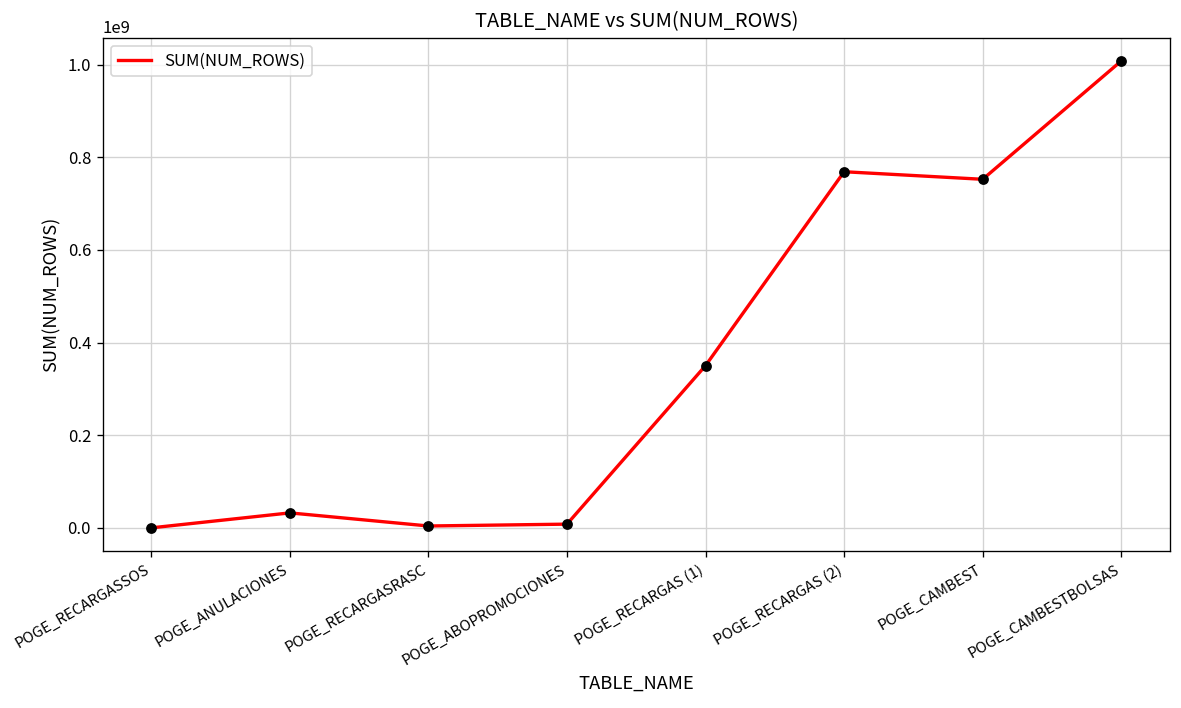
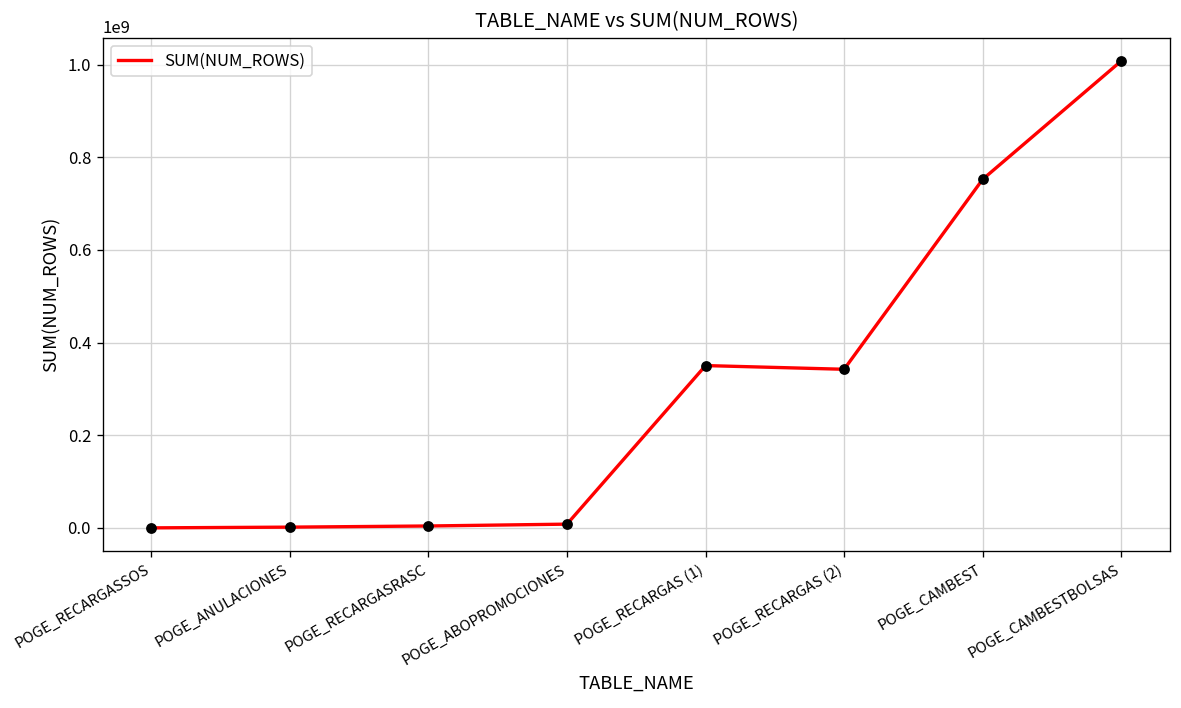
  {
    "POGE_RECARGASSOS": 0,
-   "POGE_ANULACIONES": 30000000,
+   "POGE_ANULACIONES": 0,
    "POGE_RECARGASRASC": 0,
    "POGE_ABOPROMOCIONES": 10000000,
    "POGE_RECARGAS (1)": 350000000,
-   "POGE_RECARGAS (2)": 770000000,
+   "POGE_RECARGAS (2)": 340000000,
    "POGE_CAMBEST": 750000000,
    "POGE_CAMBESTBOLSAS": 1010000000
  }
